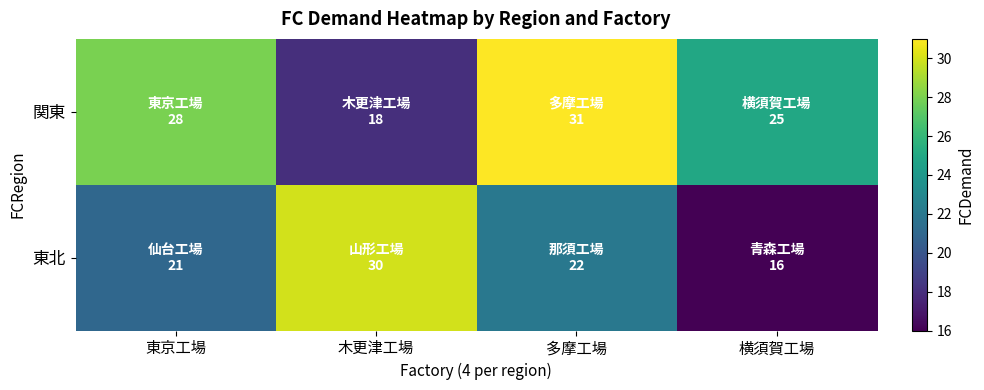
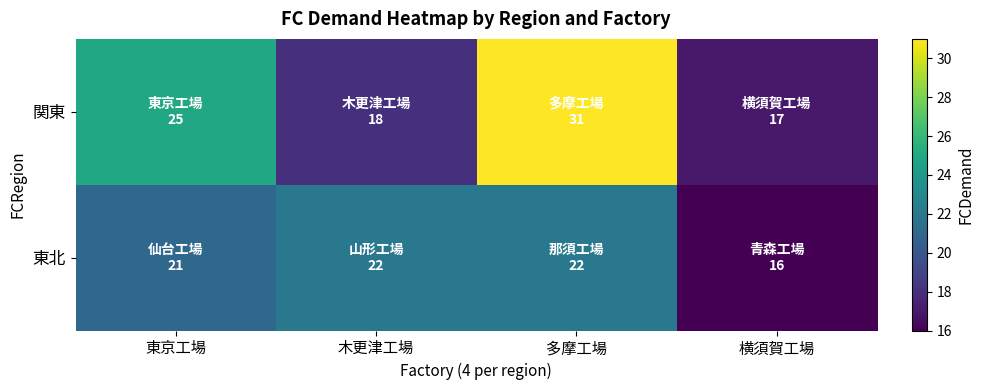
  {
    "関東": {
-     "東京工場": 28,
+     "東京工場": 25,
      "木更津工場": 18,
      "多摩工場": 31,
-     "横須賀工場": 25
+     "横須賀工場": 17
    },
    "東北": {
      "東京工場": 21,
-     "木更津工場": 30,
+     "木更津工場": 22,
      "多摩工場": 22,
      "横須賀工場": 16
    }
  }
